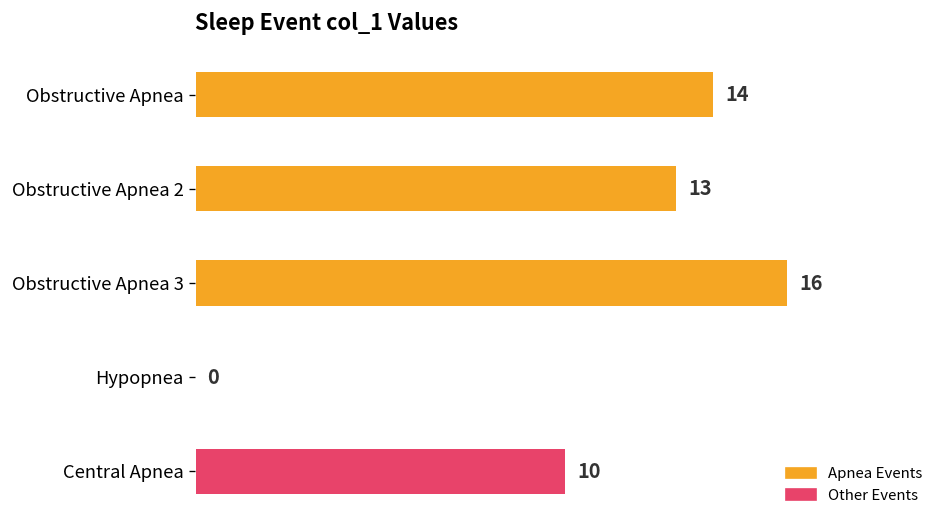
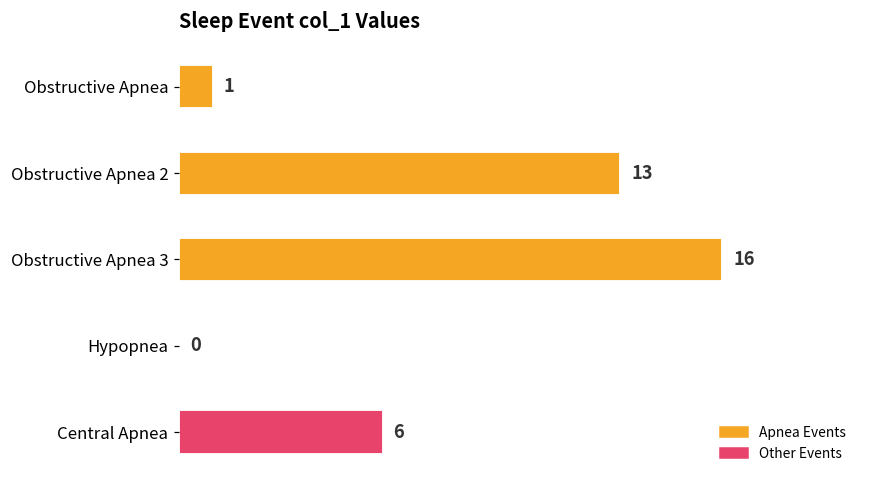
  {
-   "Obstructive Apnea": 14,
+   "Obstructive Apnea": 1,
    "Obstructive Apnea 2": 13,
    "Obstructive Apnea 3": 16,
    "Hypopnea": 0,
-   "Central Apnea": 10
+   "Central Apnea": 6
  }
